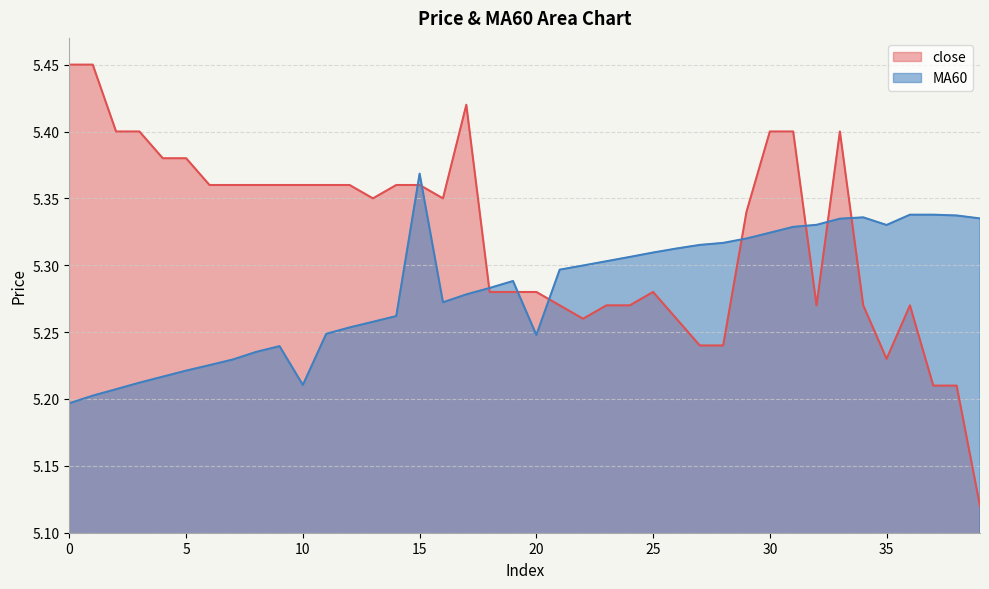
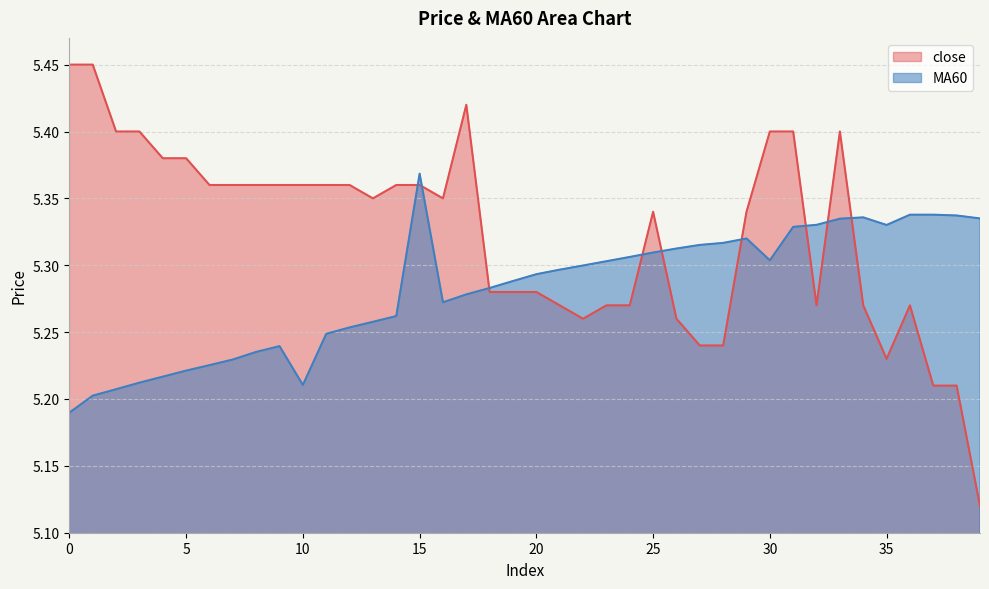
  {
    "close": {
      "0": 5.45,
      "5": 5.38,
      "10": 5.36,
      "15": 5.36,
      "20": 5.28,
-     "25": 5.28,
+     "25": 5.34,
      "30": 5.40,
      "35": 5.23
    },
    "MA60": {
-     "0": 5.197,
+     "0": 5.190,
      "5": 5.221,
      "10": 5.211,
      "15": 5.369,
-     "20": 5.248,
+     "20": 5.293,
      "25": 5.310,
-     "30": 5.324,
+     "30": 5.304,
      "35": 5.330
    }
  }
